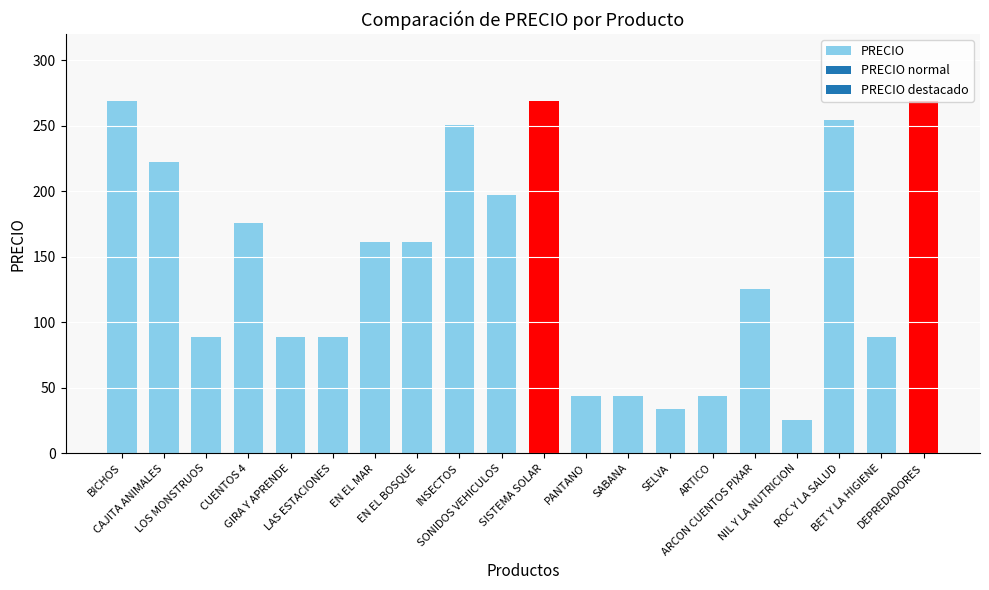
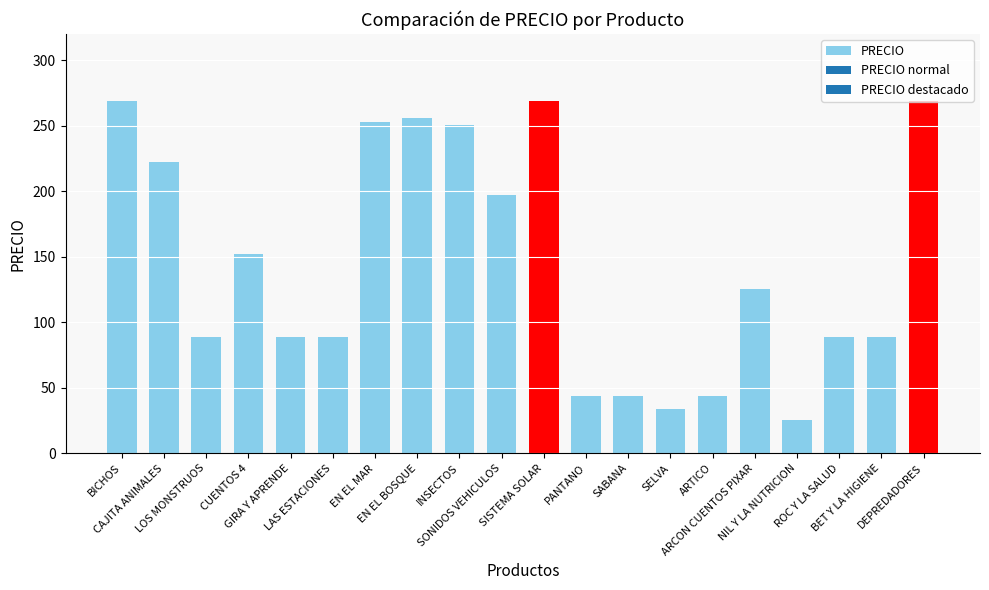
  {
    "BICHOS": 269,
    "CAJITA ANIMALES": 223,
    "LOS MONSTRUOS": 89,
-   "CUENTOS 4": 176,
+   "CUENTOS 4": 152,
    "GIRA Y APRENDE": 89,
    "LAS ESTACIONES": 89,
-   "EN EL MAR": 161,
-   "EN EL BOSQUE": 161,
+   "EN EL MAR": 253,
+   "EN EL BOSQUE": 256,
    "INSECTOS": 250,
    "SONIDOS VEHICULOS": 197,
    "SISTEMA SOLAR": 269,
    "PANTANO": 44,
    "SABANA": 44,
    "SELVA": 34,
    "ARTICO": 44,
    "ARCON CUENTOS PIXAR": 125,
    "NIL Y LA NUTRICION": 26,
-   "ROC Y LA SALUD": 254,
+   "ROC Y LA SALUD": 89,
    "BET Y LA HIGIENE": 89
  }
